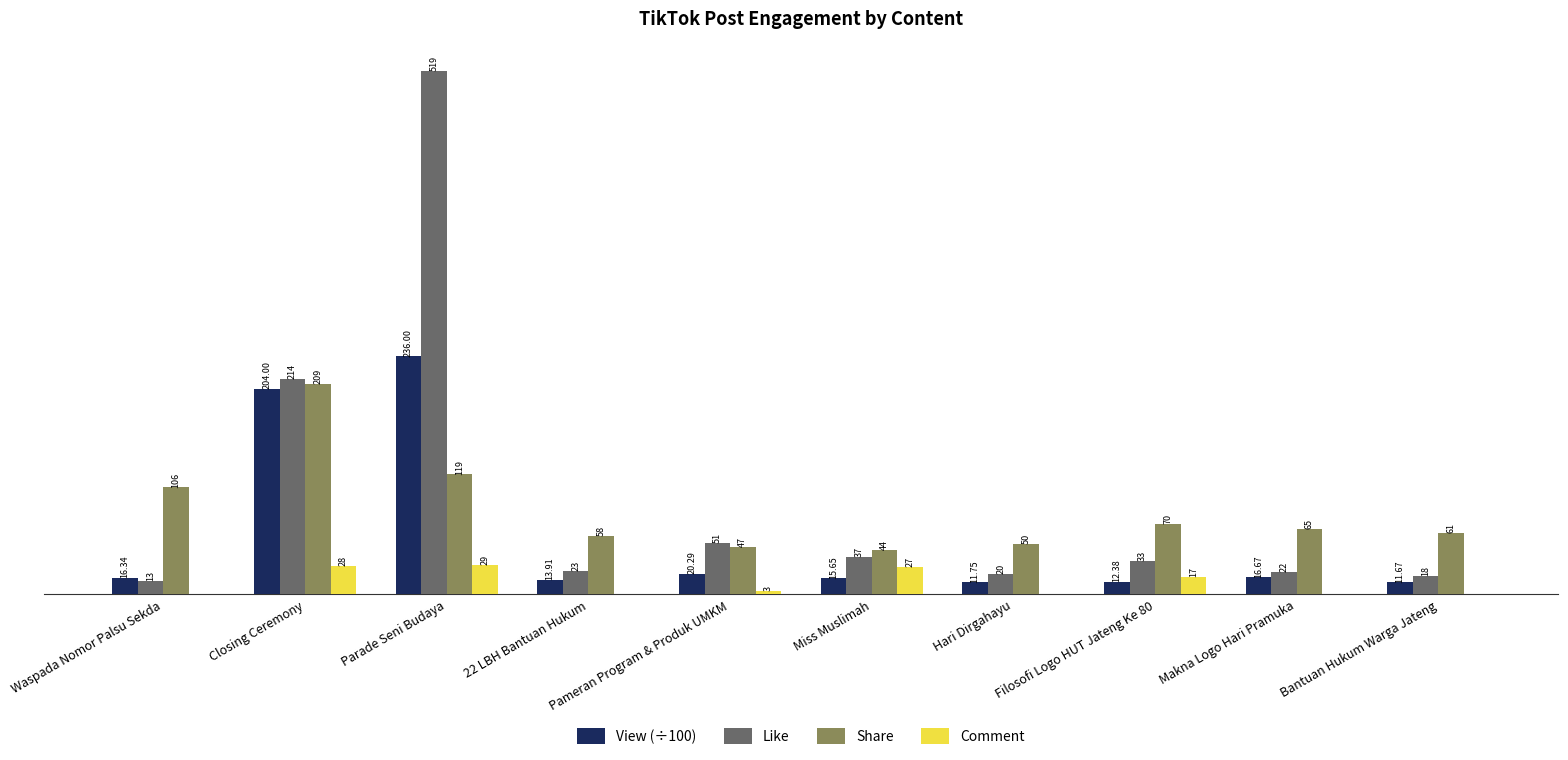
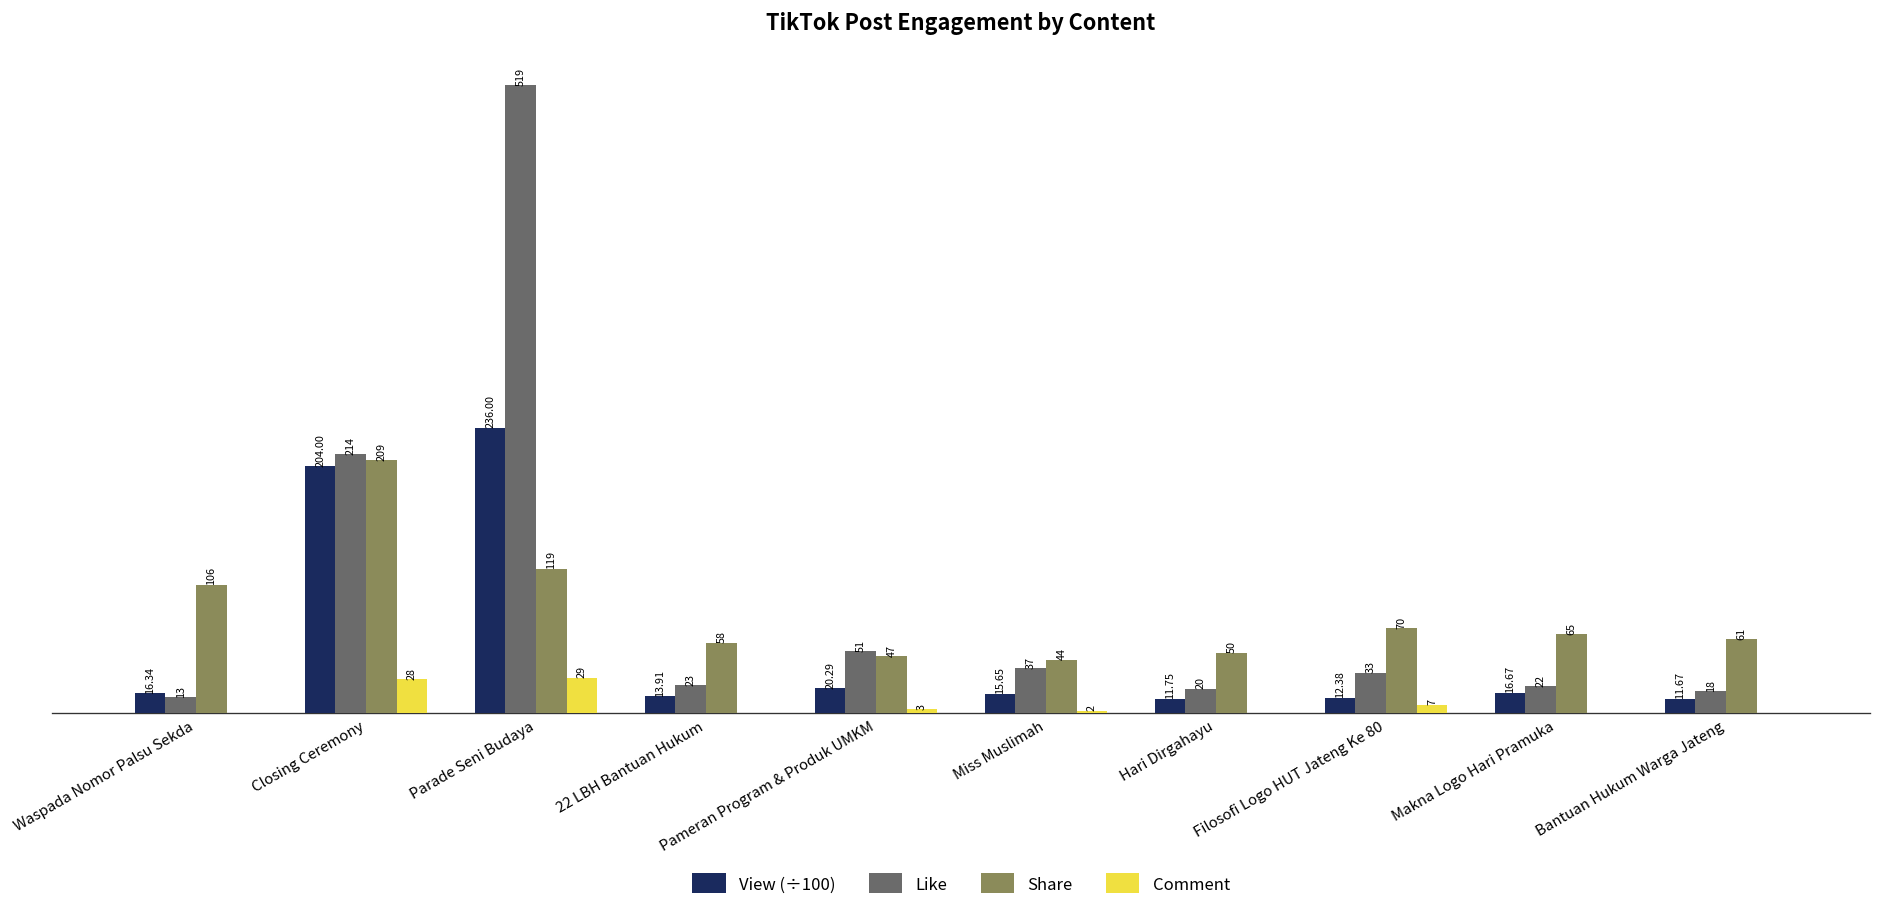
  {
    "View (÷100)": {
      "Waspada Nomor Palsu Sekda": 16.34,
      "Closing Ceremony": 204.00,
      "Parade Seni Budaya": 236.00,
      "22 LBH Bantuan Hukum": 13.91,
      "Pameran Program & Produk UMKM": 20.29,
      "Miss Muslimah": 15.65,
      "Hari Dirgahayu": 11.75,
      "Filosofi Logo HUT Jateng Ke 80": 12.38,
      "Makna Logo Hari Pramuka": 16.67,
      "Bantuan Hukum Warga Jateng": 11.67
    },
    "Comment": {
      "Closing Ceremony": 28,
      "Parade Seni Budaya": 29,
      "Pameran Program & Produk UMKM": 3,
-     "Miss Muslimah": 27,
-     "Filosofi Logo HUT Jateng Ke 80": 17
+     "Miss Muslimah": 2,
+     "Filosofi Logo HUT Jateng Ke 80": 7
    }
  }
